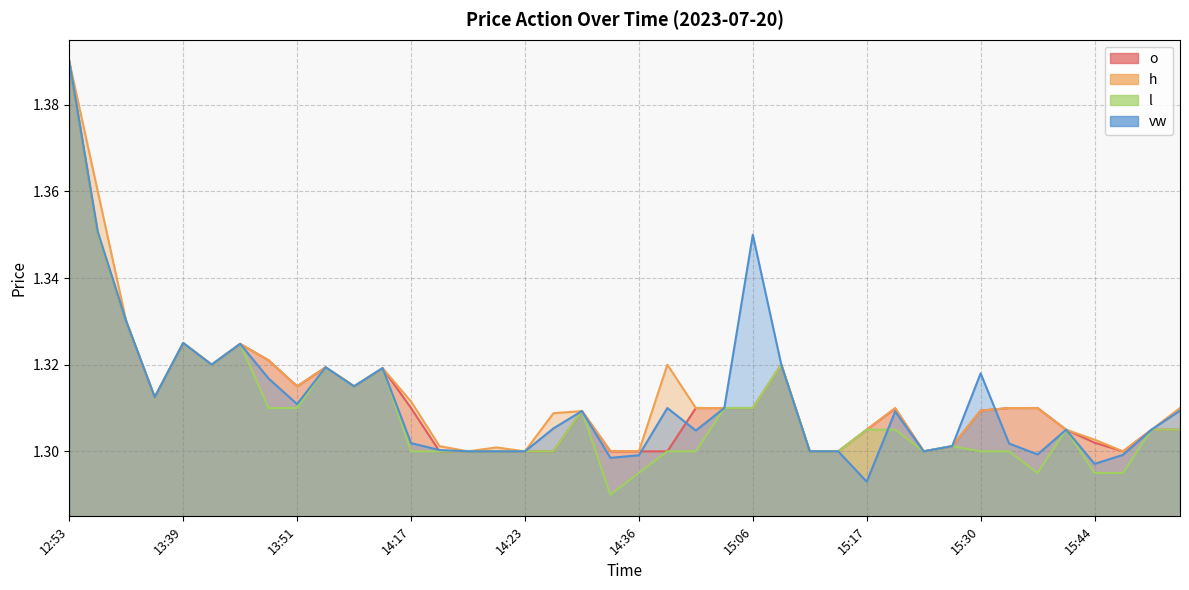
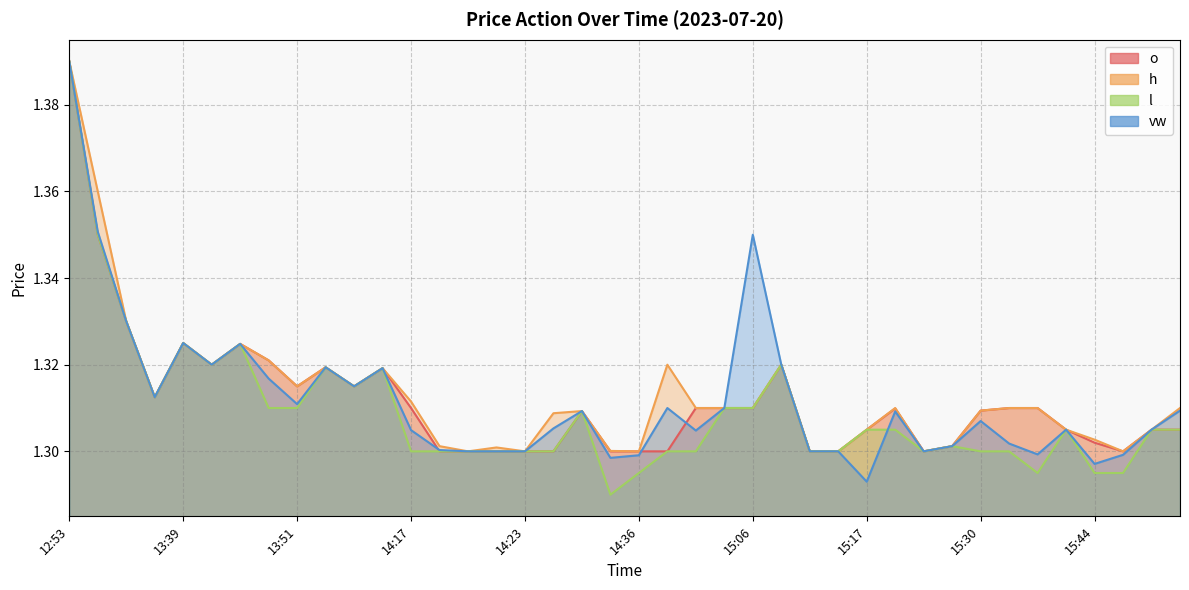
  {
    "vw": {
      "13:51": 1.311,
-     "14:17": 1.302,
+     "14:17": 1.305,
      "14:36": 1.299,
      "15:06": 1.350,
      "15:17": 1.293,
-     "15:30": 1.318,
+     "15:30": 1.307,
      "15:44": 1.297
    }
  }
